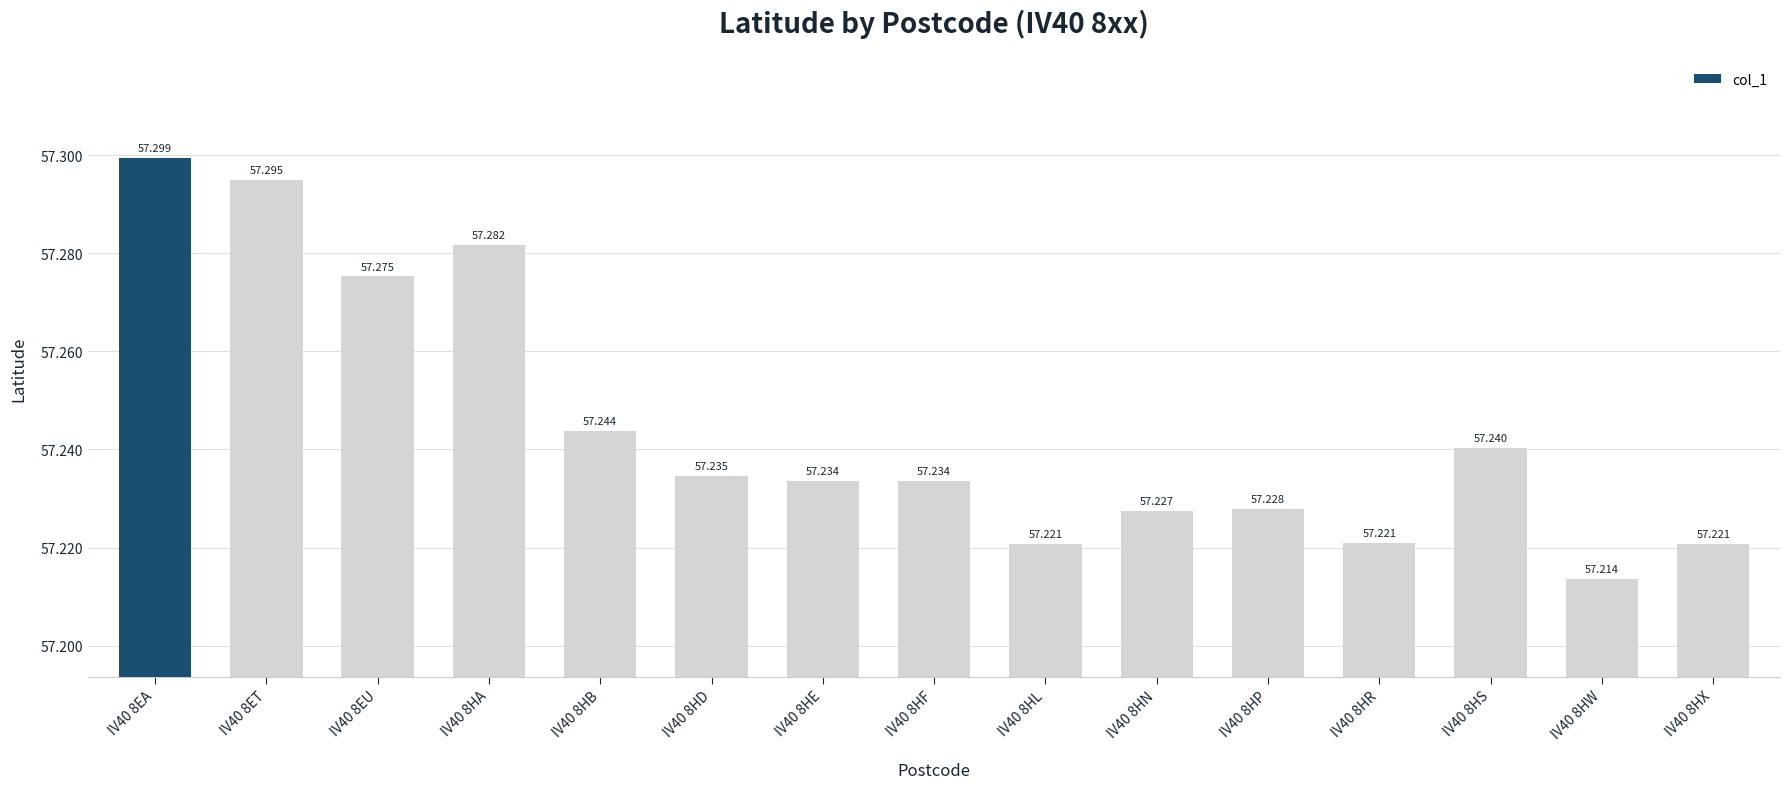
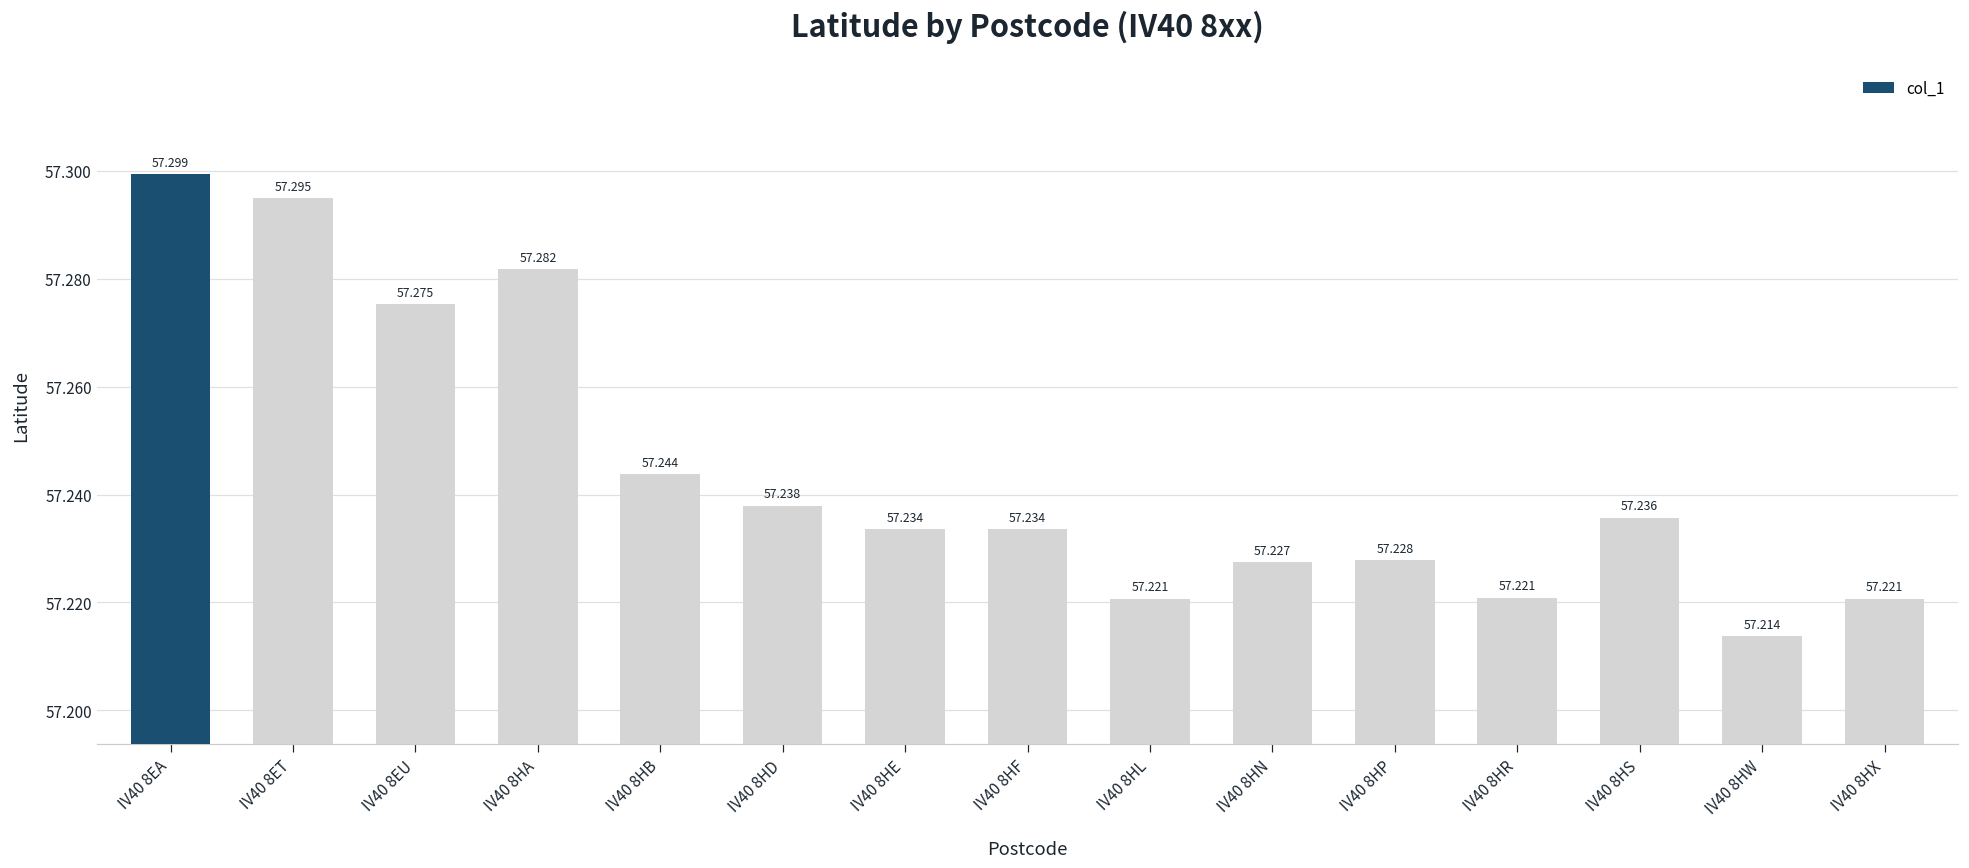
  {
    "IV40 8EA": 57.299,
    "IV40 8ET": 57.295,
    "IV40 8EU": 57.275,
    "IV40 8HA": 57.282,
    "IV40 8HB": 57.244,
-   "IV40 8HD": 57.235,
+   "IV40 8HD": 57.238,
    "IV40 8HE": 57.234,
    "IV40 8HF": 57.234,
    "IV40 8HL": 57.221,
    "IV40 8HN": 57.227,
    "IV40 8HP": 57.228,
    "IV40 8HR": 57.221,
-   "IV40 8HS": 57.240,
+   "IV40 8HS": 57.236,
    "IV40 8HW": 57.214,
    "IV40 8HX": 57.221
  }
